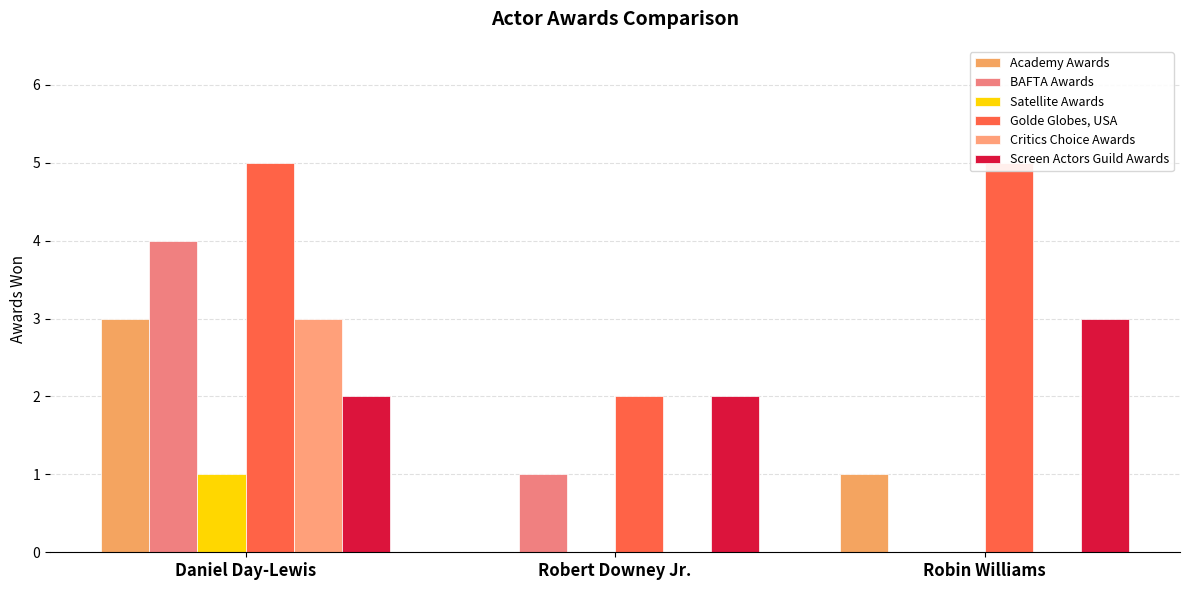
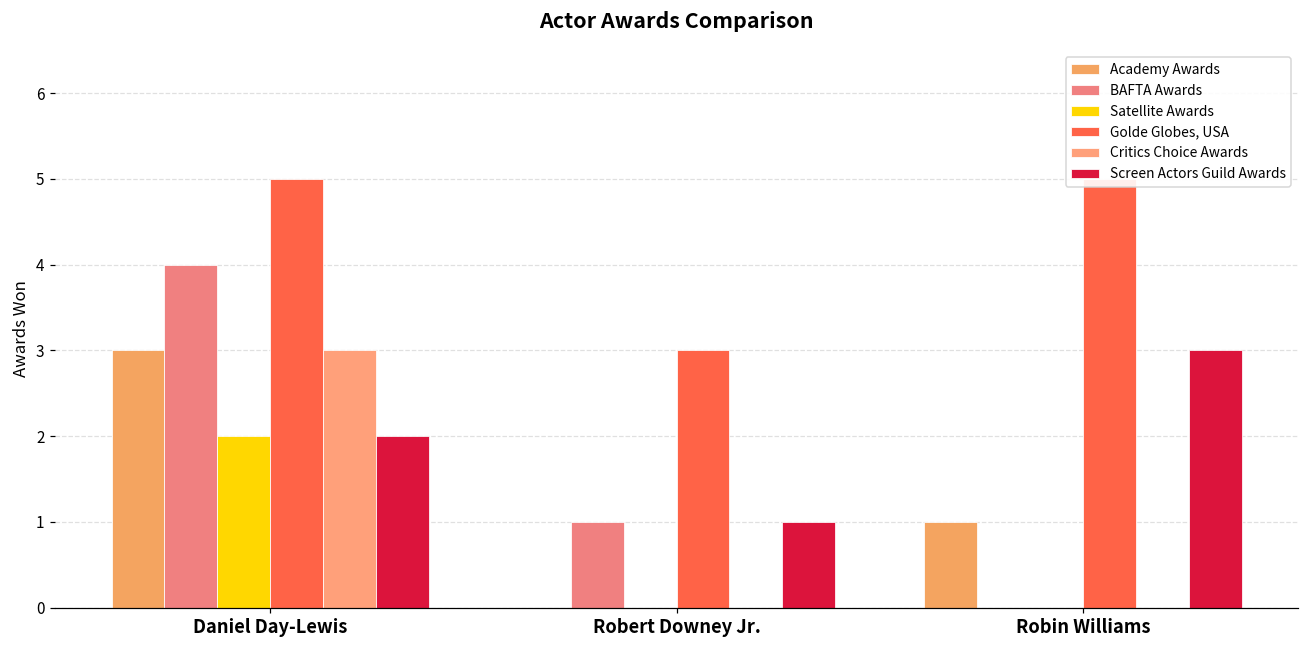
  {
    "Satellite Awards": {
-     "Daniel Day-Lewis": 1,
+     "Daniel Day-Lewis": 2,
      "Robert Downey Jr.": 0,
      "Robin Williams": 0
    },
    "Golde Globes, USA": {
      "Daniel Day-Lewis": 5,
-     "Robert Downey Jr.": 2
+     "Robert Downey Jr.": 3
    },
    "Screen Actors Guild Awards": {
      "Daniel Day-Lewis": 2,
-     "Robert Downey Jr.": 2,
+     "Robert Downey Jr.": 1,
      "Robin Williams": 3
    }
  }
